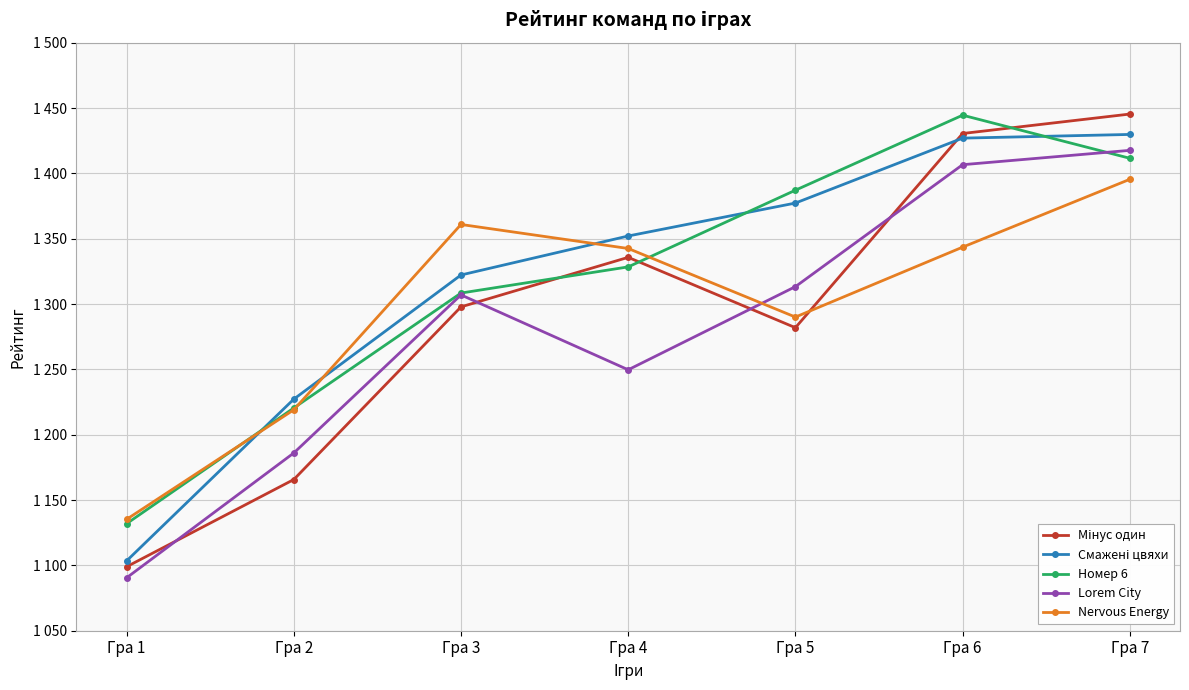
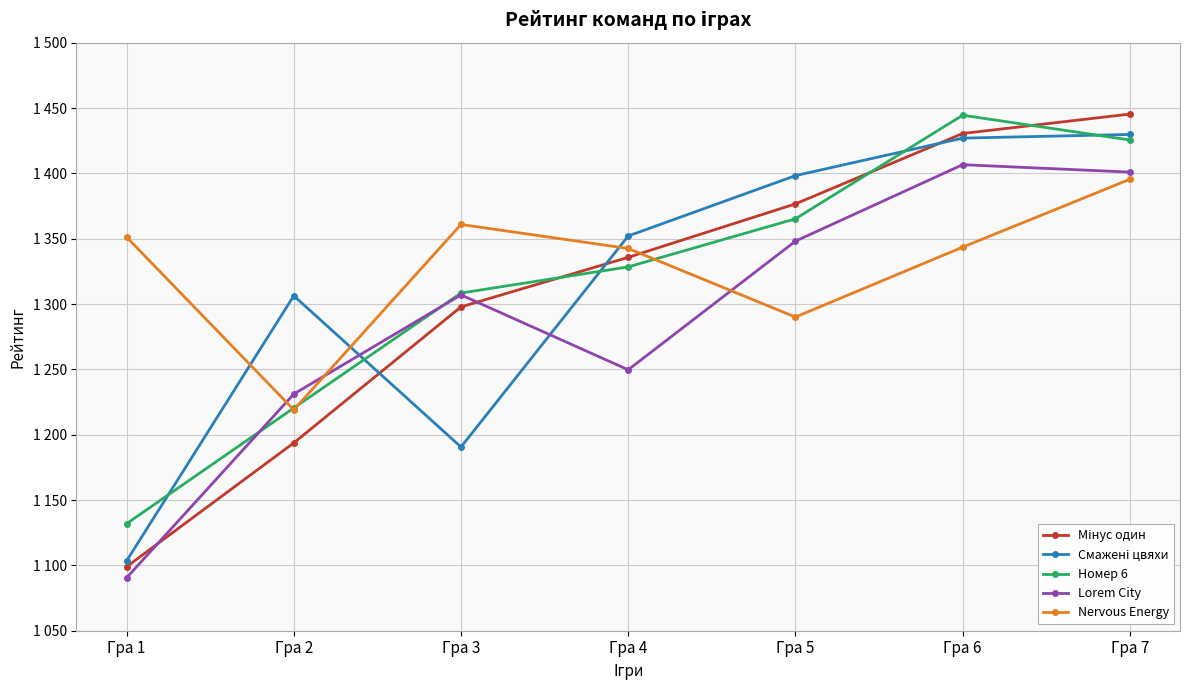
  {
    "Мінус один": {
      "Гра 1": 1099,
-     "Гра 2": 1166,
+     "Гра 2": 1194,
      "Гра 3": 1298,
      "Гра 4": 1336,
-     "Гра 5": 1282,
+     "Гра 5": 1377,
      "Гра 6": 1430,
      "Гра 7": 1445
    },
    "Смажені цвяхи": {
      "Гра 1": 1103,
-     "Гра 2": 1227,
-     "Гра 3": 1322,
+     "Гра 2": 1306,
+     "Гра 3": 1191,
      "Гра 4": 1352,
-     "Гра 5": 1377,
+     "Гра 5": 1398,
      "Гра 6": 1427,
      "Гра 7": 1430
    },
    "Номер 6": {
      "Гра 1": 1132,
      "Гра 4": 1328,
-     "Гра 5": 1387,
+     "Гра 5": 1365,
      "Гра 6": 1445,
-     "Гра 7": 1412
+     "Гра 7": 1426
    },
    "Lorem City": {
      "Гра 1": 1090,
-     "Гра 2": 1186,
+     "Гра 2": 1231,
      "Гра 4": 1250,
-     "Гра 5": 1313,
+     "Гра 5": 1348,
      "Гра 6": 1407,
-     "Гра 7": 1418
+     "Гра 7": 1401
    },
    "Nervous Energy": {
-     "Гра 1": 1135,
+     "Гра 1": 1351,
      "Гра 3": 1361,
      "Гра 4": 1343,
      "Гра 5": 1290,
      "Гра 6": 1344,
      "Гра 7": 1395
    }
  }
